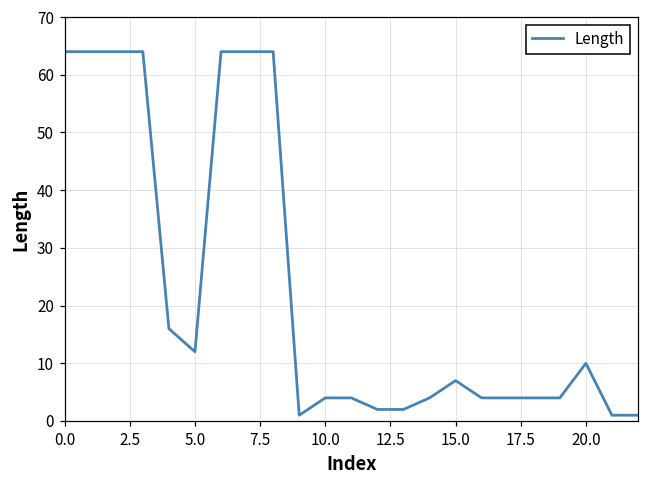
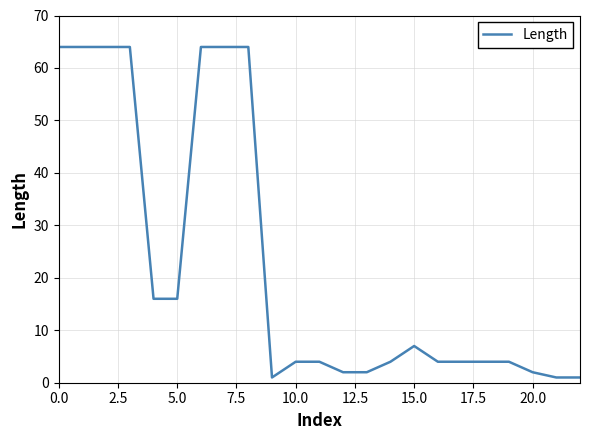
  {
    "0.0": 64,
-   "5.0": 12,
+   "5.0": 16,
    "10.0": 4,
    "15.0": 7,
-   "20.0": 10
+   "20.0": 2
  }
